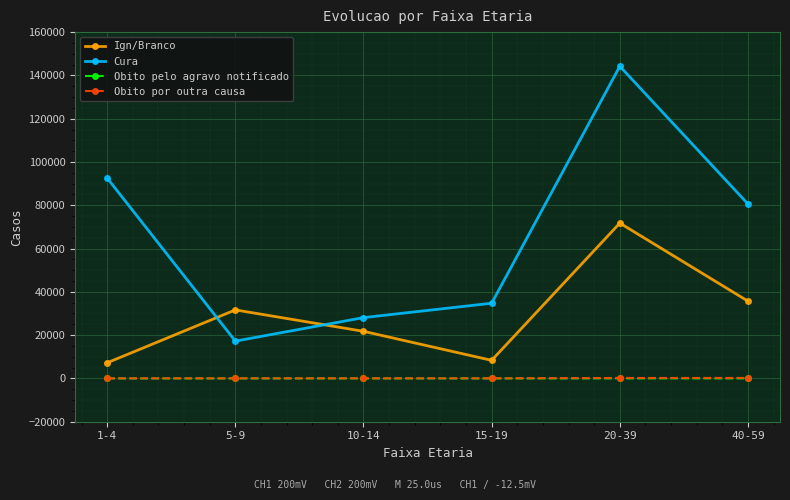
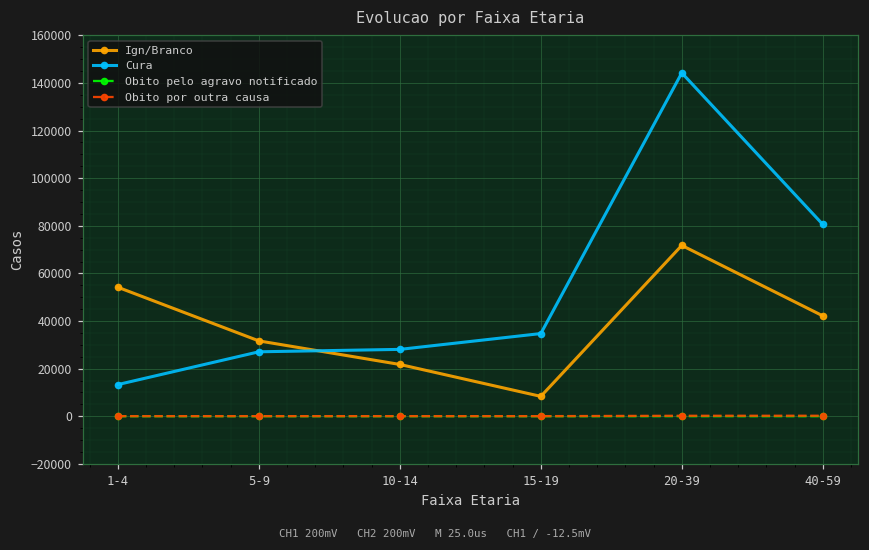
  {
    "Ign/Branco": {
-     "1-4": 7000,
+     "1-4": 54000,
      "5-9": 32000,
      "10-14": 22000,
      "15-19": 8000,
      "20-39": 72000,
-     "40-59": 36000
+     "40-59": 42000
    },
    "Cura": {
-     "1-4": 93000,
-     "5-9": 17000,
+     "1-4": 13000,
+     "5-9": 27000,
      "10-14": 28000,
      "15-19": 35000,
      "20-39": 144000,
      "40-59": 81000
    },
    "Obito por outra causa": {
      "1-4": 0,
      "5-9": 0,
      "10-14": 0,
      "15-19": 0,
      "20-39": 0,
      "40-59": 0
    }
  }
